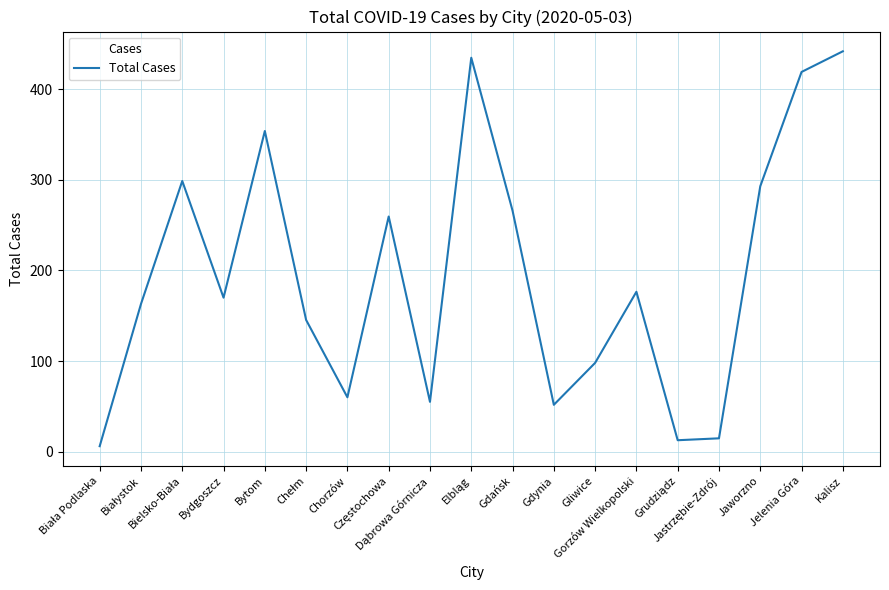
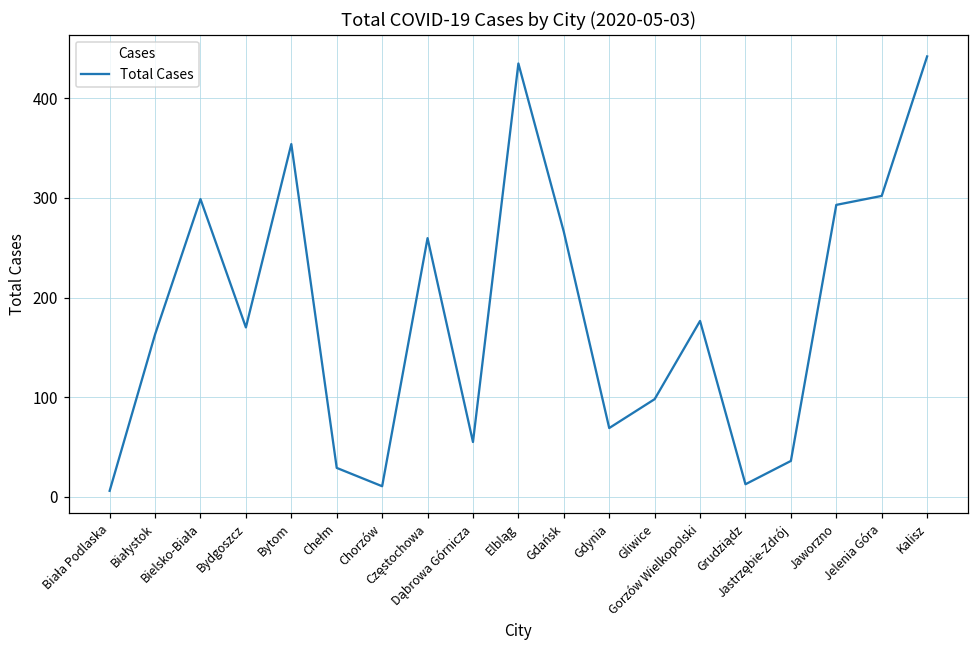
  {
    "Biała Podlaska": 10,
    "Białystok": 160,
    "Bielsko-Biała": 300,
    "Bydgoszcz": 170,
    "Bytom": 350,
-   "Chełm": 150,
-   "Chorzów": 60,
+   "Chełm": 30,
+   "Chorzów": 10,
    "Częstochowa": 260,
    "Dąbrowa Górnicza": 60,
    "Elbląg": 430,
    "Gdańsk": 270,
-   "Gdynia": 50,
+   "Gdynia": 70,
    "Gliwice": 100,
    "Gorzów Wielkopolski": 180,
    "Grudziądz": 10,
-   "Jastrzębie-Zdrój": 10,
+   "Jastrzębie-Zdrój": 40,
    "Jaworzno": 290,
-   "Jelenia Góra": 420,
+   "Jelenia Góra": 300,
    "Kalisz": 440
  }
